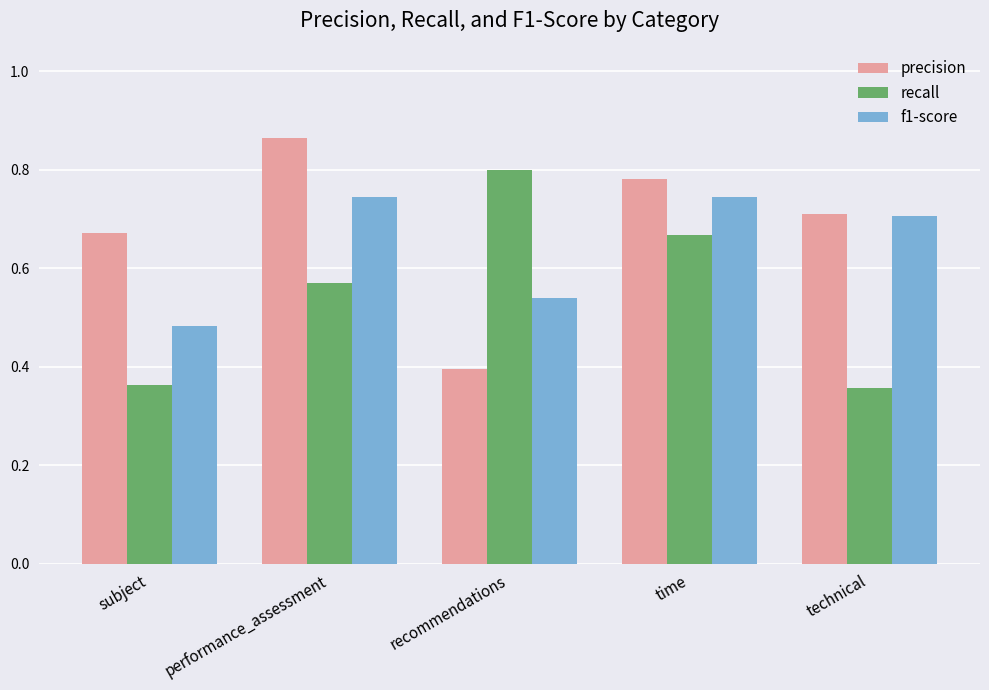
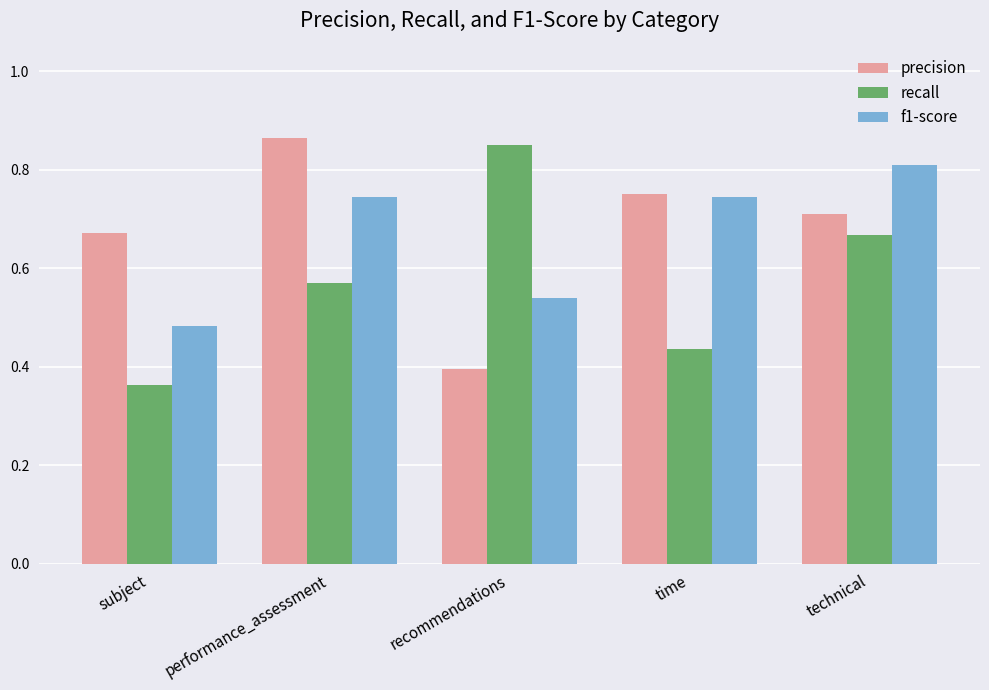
  {
    "precision": {
      "subject": 0.67,
      "performance_assessment": 0.86,
      "recommendations": 0.40,
-     "time": 0.78,
+     "time": 0.75,
      "technical": 0.71
    },
    "recall": {
      "subject": 0.36,
      "performance_assessment": 0.57,
-     "recommendations": 0.80,
-     "time": 0.67,
-     "technical": 0.36
+     "recommendations": 0.85,
+     "time": 0.44,
+     "technical": 0.67
    },
    "f1-score": {
      "subject": 0.48,
      "performance_assessment": 0.75,
      "recommendations": 0.54,
      "time": 0.75,
-     "technical": 0.71
+     "technical": 0.81
    }
  }
